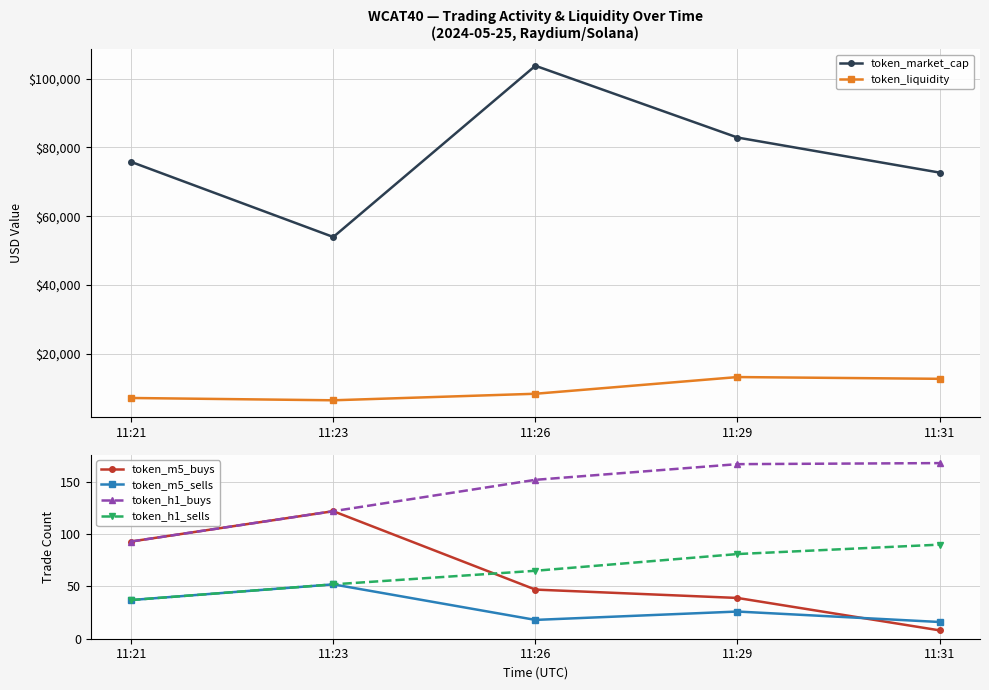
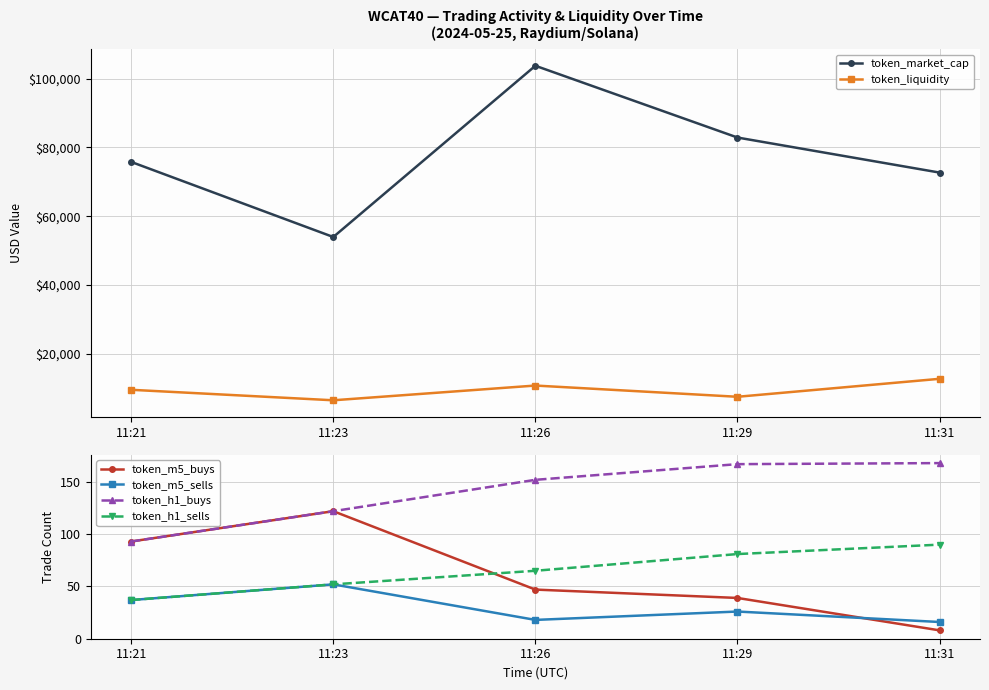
  {
    "WCAT40 — Trading Activity & Liquidity Over Time (2024-05-25, Raydium/Solana)": {
      "token_market_cap": {
        "11:21": "$76,000",
        "11:23": "$54,000",
        "11:26": "$104,000",
        "11:29": "$83,000",
        "11:31": "$73,000"
      },
      "token_liquidity": {
-       "11:21": "$7,000",
+       "11:21": "$10,000",
        "11:23": "$7,000",
-       "11:26": "$8,000",
-       "11:29": "$13,000",
+       "11:26": "$11,000",
+       "11:29": "$8,000",
        "11:31": "$13,000"
      }
    }
  }
